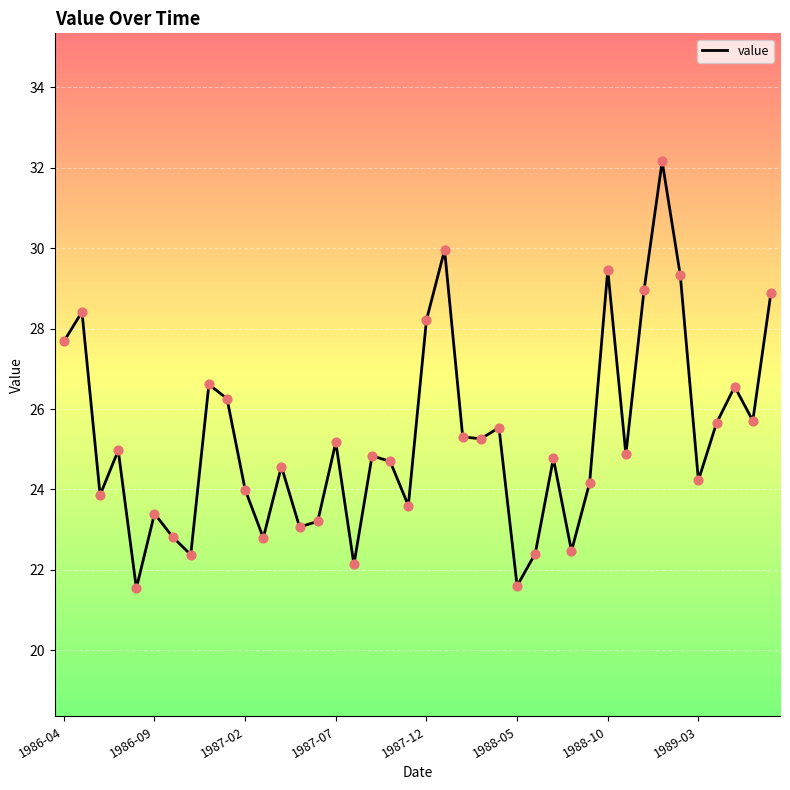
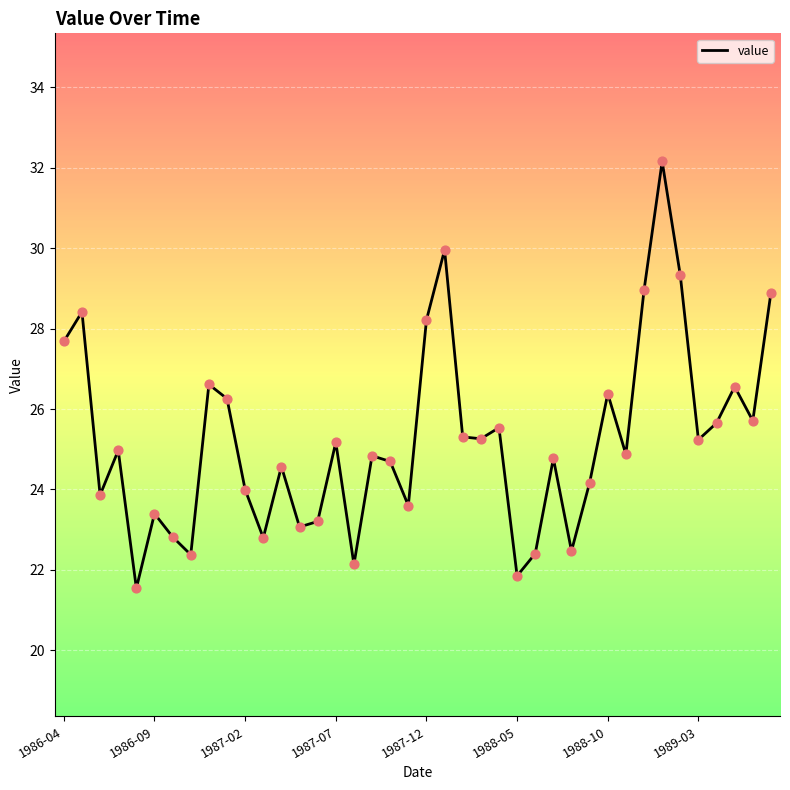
  {
    "1986-04": 27.7,
    "1986-09": 23.4,
    "1987-02": 24.0,
    "1987-07": 25.2,
    "1987-12": 28.2,
-   "1988-05": 21.6,
-   "1988-10": 29.5,
-   "1989-03": 24.2
+   "1988-05": 21.9,
+   "1988-10": 26.4,
+   "1989-03": 25.2
  }
